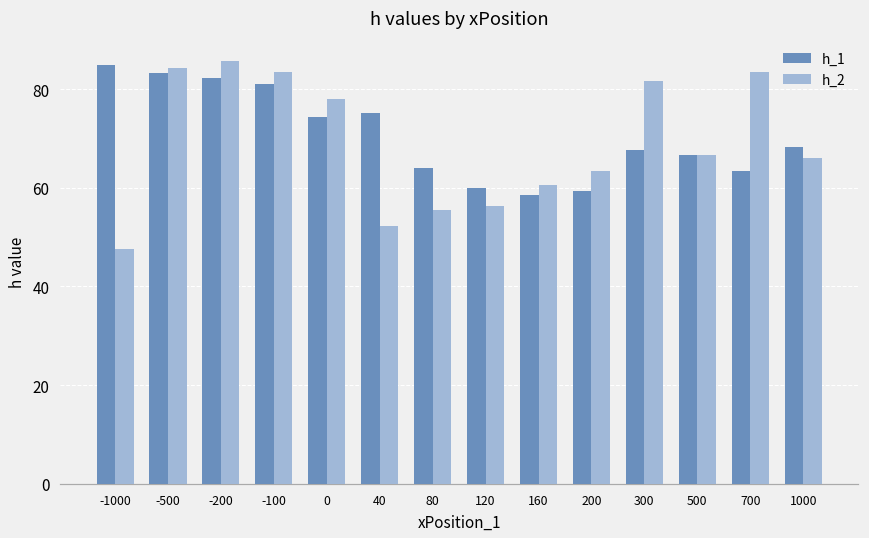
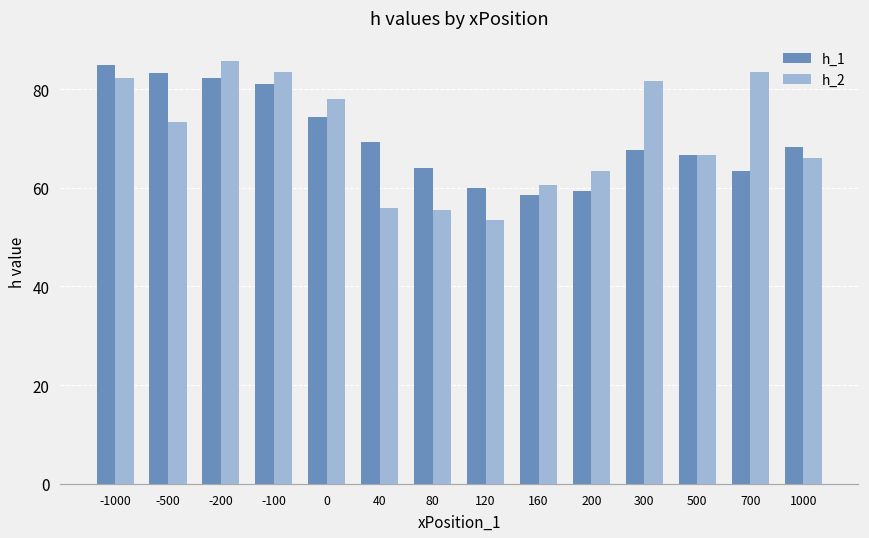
  {
    "h_1": {
      "-1000": 85,
      "-500": 83,
      "-200": 82,
      "-100": 81,
      "0": 74,
-     "40": 75,
+     "40": 69,
      "80": 64,
      "120": 60,
      "160": 58,
      "200": 59,
      "300": 68,
      "500": 67,
      "700": 63,
      "1000": 68
    },
    "h_2": {
-     "-1000": 48,
-     "-500": 84,
+     "-1000": 82,
+     "-500": 73,
      "-200": 86,
      "-100": 83,
      "0": 78,
-     "40": 52,
+     "40": 56,
      "80": 56,
-     "120": 56,
+     "120": 53,
      "160": 61,
      "200": 63,
      "300": 82,
      "500": 67,
      "700": 84,
      "1000": 66
    }
  }
